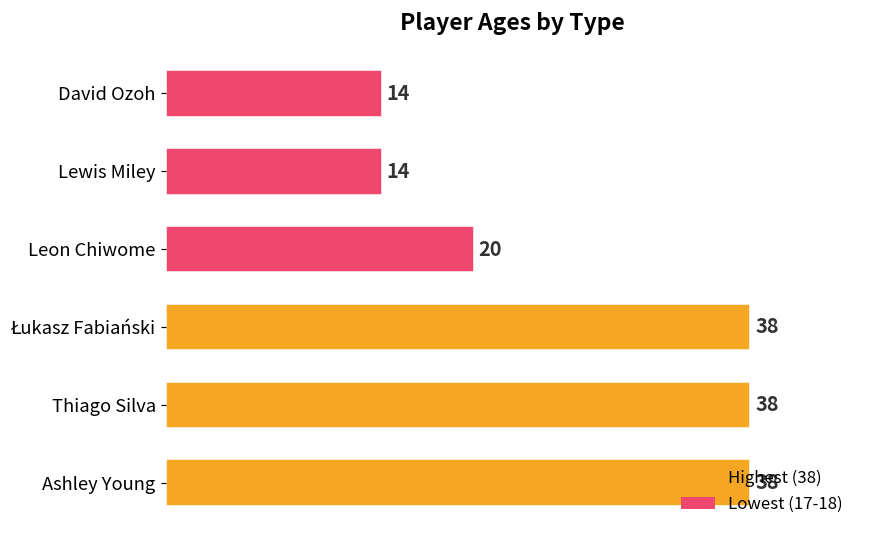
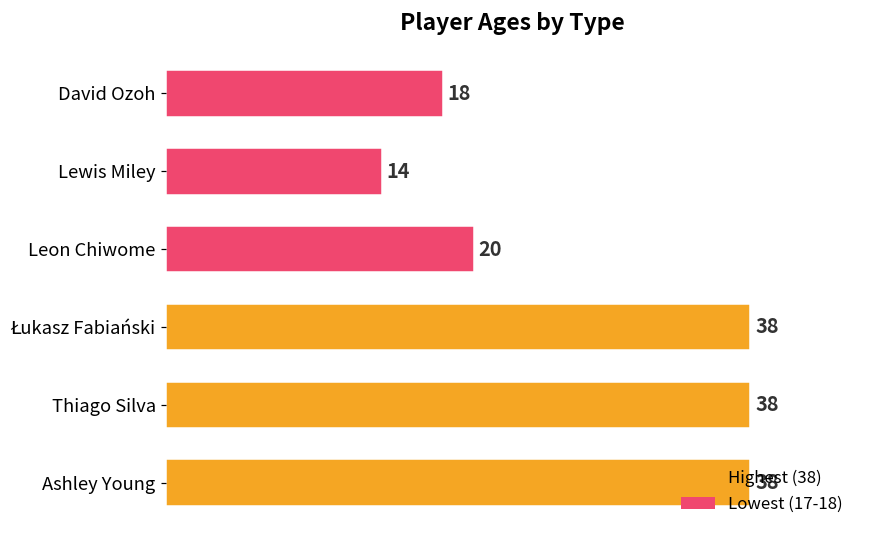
  {
-   "David Ozoh": 14,
+   "David Ozoh": 18,
    "Lewis Miley": 14,
    "Leon Chiwome": 20,
    "Łukasz Fabiański": 38,
    "Thiago Silva": 38,
    "Ashley Young": 38
  }
